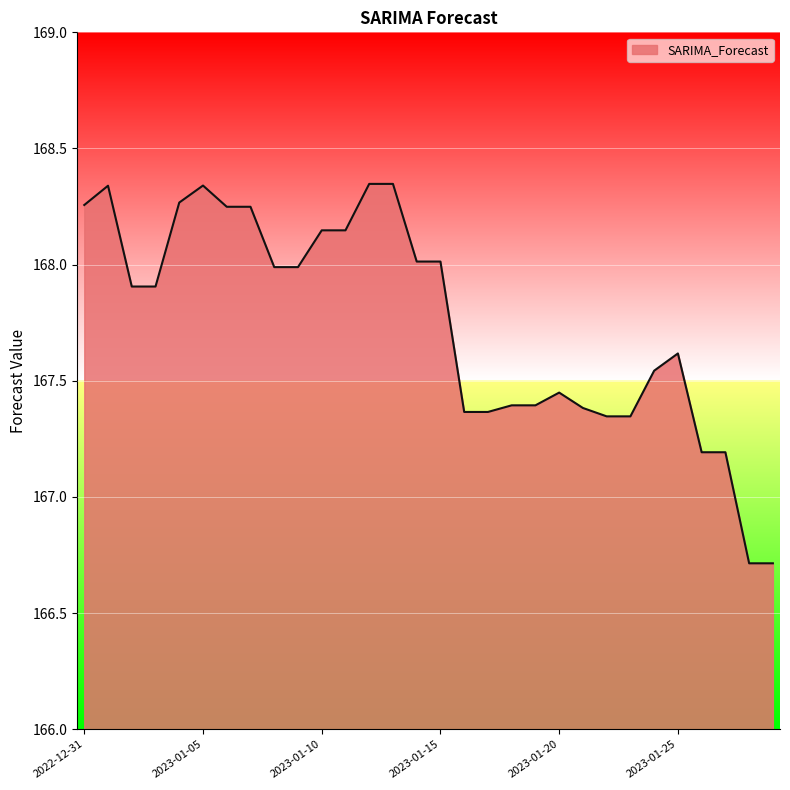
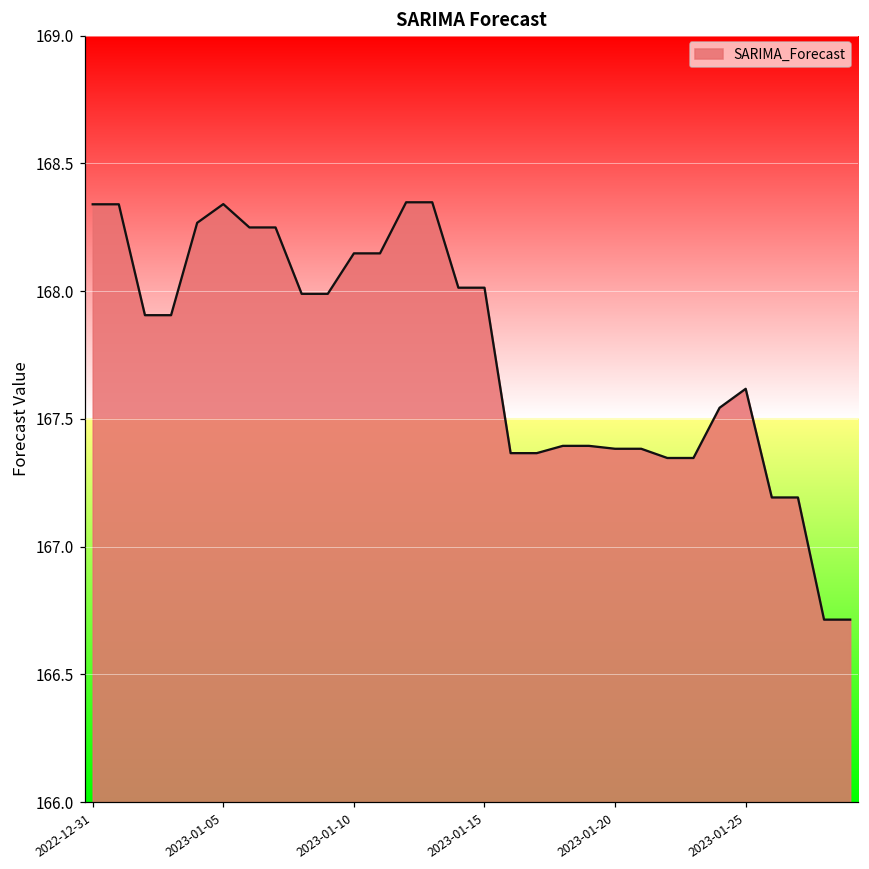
  {
-   "2022-12-31": 168.26,
+   "2022-12-31": 168.34,
    "2023-01-05": 168.34,
    "2023-01-10": 168.15,
    "2023-01-15": 168.01,
-   "2023-01-20": 167.45,
+   "2023-01-20": 167.38,
    "2023-01-25": 167.62
  }
